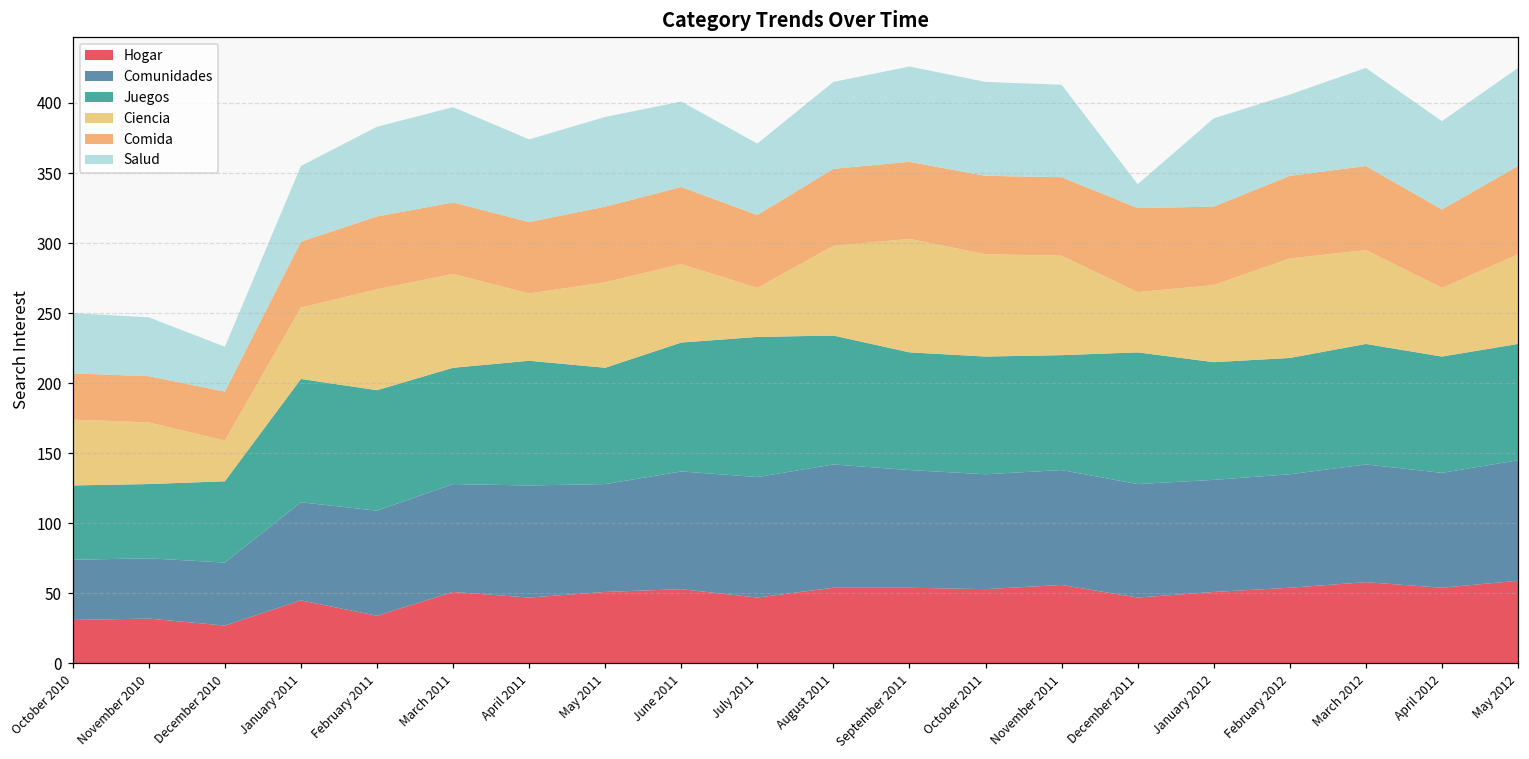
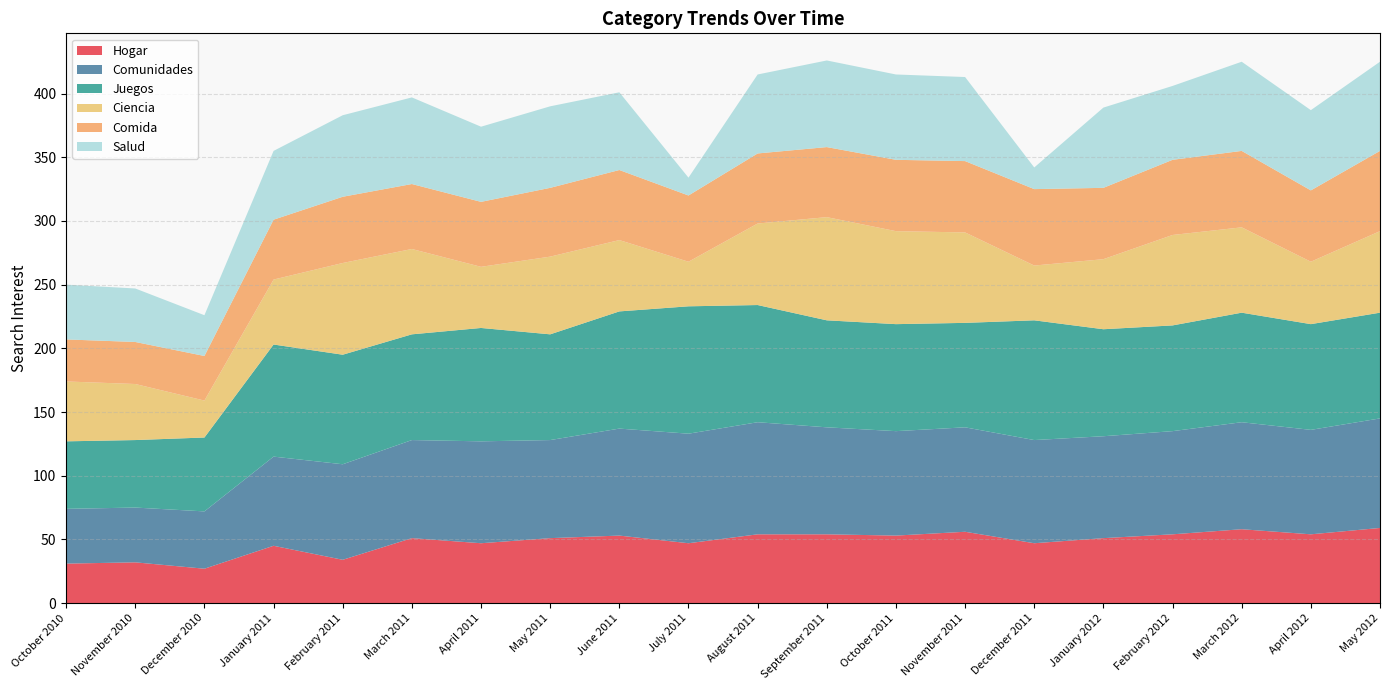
  {
    "Hogar": {
      "October 2010": 31,
      "November 2010": 32,
      "December 2010": 27,
      "January 2011": 45,
      "February 2011": 34,
      "March 2011": 51,
      "April 2011": 47,
      "May 2011": 51,
      "June 2011": 53,
      "July 2011": 47,
      "August 2011": 54,
      "September 2011": 54,
      "October 2011": 53,
      "November 2011": 56,
      "December 2011": 47,
      "January 2012": 51,
      "February 2012": 54,
      "March 2012": 58,
      "April 2012": 54,
      "May 2012": 59
    },
    "Salud": {
      "October 2010": 43,
      "November 2010": 42,
      "December 2010": 32,
      "January 2011": 54,
      "February 2011": 64,
      "March 2011": 68,
      "April 2011": 59,
      "May 2011": 64,
      "June 2011": 61,
-     "July 2011": 51,
+     "July 2011": 14,
      "August 2011": 62,
      "September 2011": 68,
      "October 2011": 67,
      "November 2011": 66,
      "December 2011": 17,
      "January 2012": 63,
      "February 2012": 58,
      "March 2012": 70,
      "April 2012": 63,
      "May 2012": 70
    }
  }
